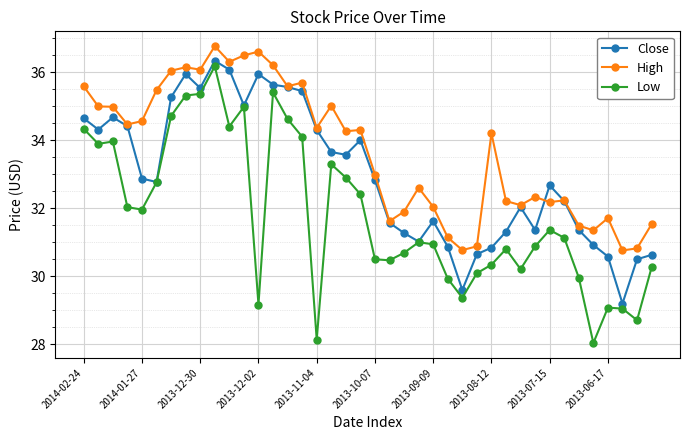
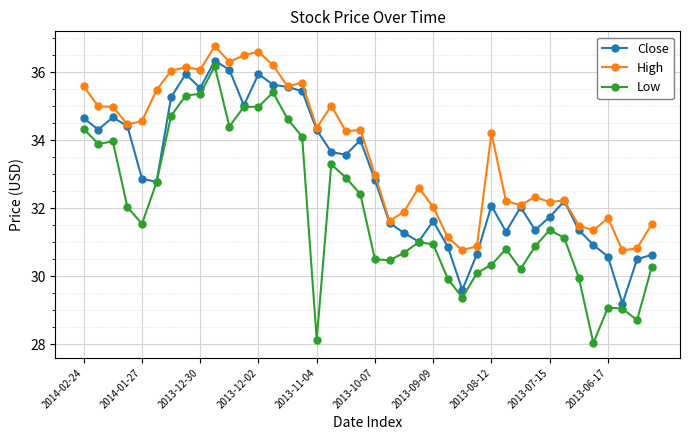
  {
    "Close": {
      "2014-02-24": 34.6,
      "2014-01-27": 32.9,
      "2013-12-30": 35.5,
      "2013-12-02": 35.9,
      "2013-10-07": 32.8,
      "2013-09-09": 31.6,
-     "2013-08-12": 30.8,
-     "2013-07-15": 32.7,
+     "2013-08-12": 32.1,
+     "2013-07-15": 31.7,
      "2013-06-17": 30.6
    },
    "High": {
      "2014-02-24": 35.6,
      "2014-01-27": 34.6,
      "2013-12-30": 36.1,
      "2013-12-02": 36.6,
      "2013-10-07": 33.0,
      "2013-09-09": 32.0,
      "2013-08-12": 34.2,
      "2013-07-15": 32.2,
      "2013-06-17": 31.7
    },
    "Low": {
      "2014-02-24": 34.3,
-     "2014-01-27": 32.0,
+     "2014-01-27": 31.5,
      "2013-12-30": 35.4,
-     "2013-12-02": 29.2,
+     "2013-12-02": 35.0,
      "2013-11-04": 28.1,
      "2013-10-07": 30.5,
      "2013-09-09": 30.9,
      "2013-08-12": 30.3,
      "2013-07-15": 31.4,
      "2013-06-17": 29.1
    }
  }
